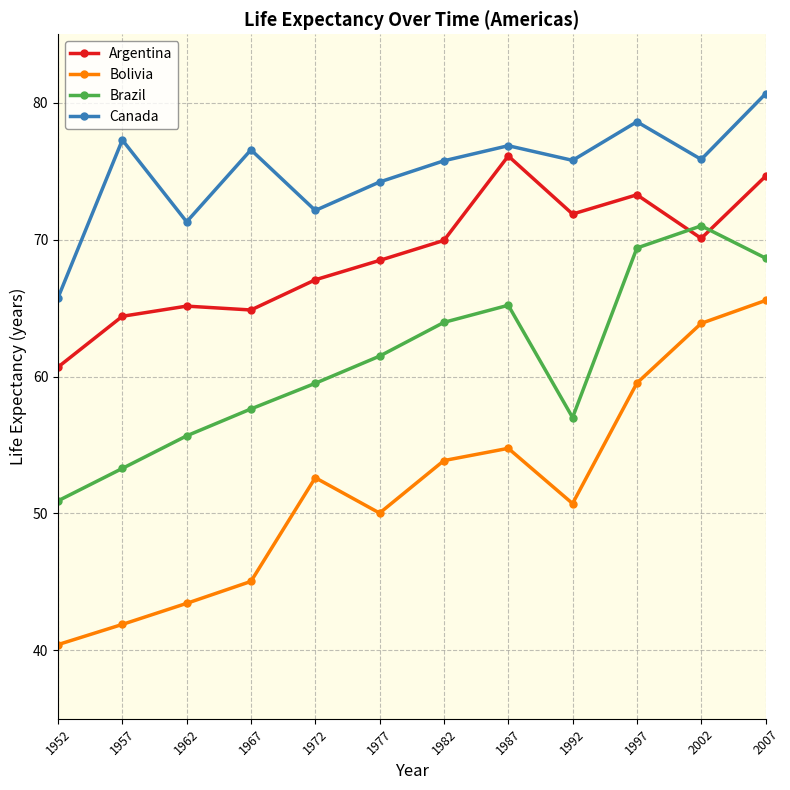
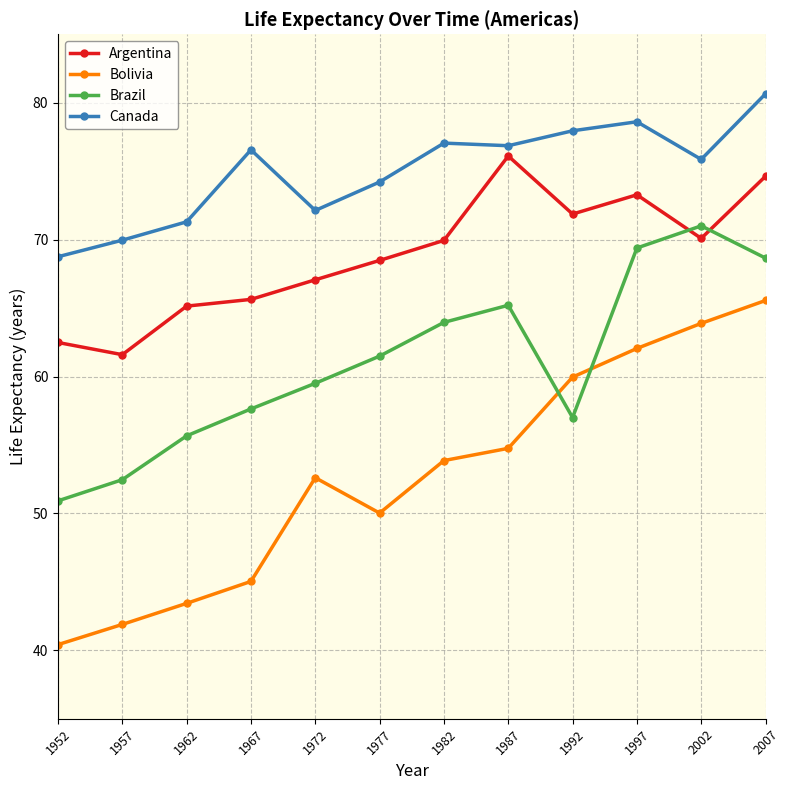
  {
    "Argentina": {
-     "1952": 60.7,
-     "1957": 64.4,
+     "1952": 62.5,
+     "1957": 61.6,
      "1962": 65.1,
-     "1967": 64.9,
+     "1967": 65.6,
      "1972": 67.1,
      "1977": 68.5,
      "1982": 69.9,
      "1987": 76.1,
      "1992": 71.9,
      "1997": 73.3,
      "2002": 70.1,
      "2007": 74.6
    },
    "Bolivia": {
      "1952": 40.4,
      "1957": 41.9,
      "1962": 43.4,
      "1967": 45.0,
      "1972": 52.6,
      "1977": 50.0,
      "1982": 53.9,
      "1987": 54.8,
-     "1992": 50.7,
-     "1997": 59.5,
+     "1992": 60.0,
+     "1997": 62.1,
      "2002": 63.9,
      "2007": 65.6
    },
    "Brazil": {
      "1952": 50.9,
-     "1957": 53.3,
+     "1957": 52.5,
      "1962": 55.7,
      "1967": 57.6,
      "1972": 59.5,
      "1977": 61.5,
      "1982": 64.0,
      "1987": 65.2,
      "1992": 57.0,
      "1997": 69.4,
      "2002": 71.0,
      "2007": 68.7
    },
    "Canada": {
-     "1952": 65.8,
-     "1957": 77.3,
+     "1952": 68.8,
+     "1957": 70.0,
      "1962": 71.3,
      "1967": 76.6,
      "1972": 72.1,
      "1977": 74.2,
-     "1982": 75.8,
+     "1982": 77.1,
      "1987": 76.9,
-     "1992": 75.8,
+     "1992": 78.0,
      "1997": 78.6,
      "2002": 75.9,
      "2007": 80.7
    }
  }
